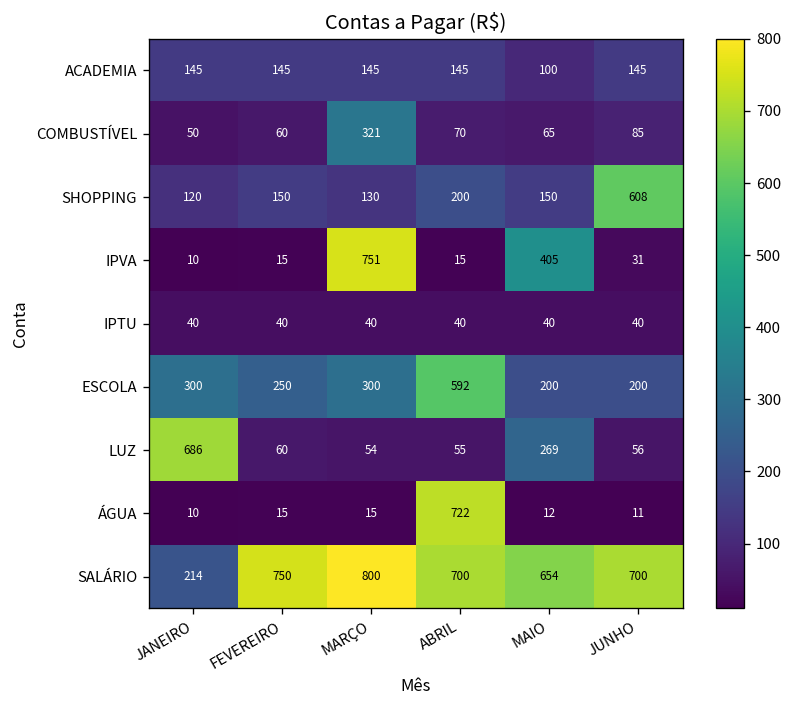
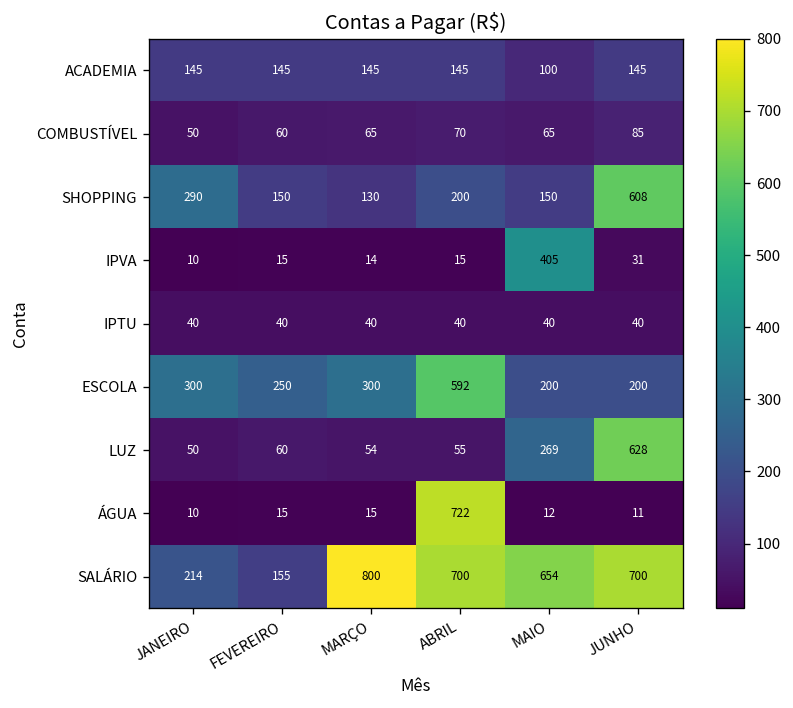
  {
    "ACADEMIA": {
      "JANEIRO": 145,
      "FEVEREIRO": 145,
      "MARÇO": 145,
      "ABRIL": 145,
      "MAIO": 100,
      "JUNHO": 145
    },
    "COMBUSTÍVEL": {
      "JANEIRO": 50,
      "FEVEREIRO": 60,
-     "MARÇO": 321,
+     "MARÇO": 65,
      "ABRIL": 70,
      "MAIO": 65,
      "JUNHO": 85
    },
    "SHOPPING": {
-     "JANEIRO": 120,
+     "JANEIRO": 290,
      "FEVEREIRO": 150,
      "MARÇO": 130,
      "ABRIL": 200,
      "MAIO": 150,
      "JUNHO": 608
    },
    "IPVA": {
      "JANEIRO": 10,
      "FEVEREIRO": 15,
-     "MARÇO": 751,
+     "MARÇO": 14,
      "ABRIL": 15,
      "MAIO": 405,
      "JUNHO": 31
    },
    "IPTU": {
      "JANEIRO": 40,
      "FEVEREIRO": 40,
      "MARÇO": 40,
      "ABRIL": 40,
      "MAIO": 40,
      "JUNHO": 40
    },
    "ESCOLA": {
      "JANEIRO": 300,
      "FEVEREIRO": 250,
      "MARÇO": 300,
      "ABRIL": 592,
      "MAIO": 200,
      "JUNHO": 200
    },
    "LUZ": {
-     "JANEIRO": 686,
+     "JANEIRO": 50,
      "FEVEREIRO": 60,
      "MARÇO": 54,
      "ABRIL": 55,
      "MAIO": 269,
-     "JUNHO": 56
+     "JUNHO": 628
    },
    "ÁGUA": {
      "JANEIRO": 10,
      "FEVEREIRO": 15,
      "MARÇO": 15,
      "ABRIL": 722,
      "MAIO": 12,
      "JUNHO": 11
    },
    "SALÁRIO": {
      "JANEIRO": 214,
-     "FEVEREIRO": 750,
+     "FEVEREIRO": 155,
      "MARÇO": 800,
      "ABRIL": 700,
      "MAIO": 654,
      "JUNHO": 700
    }
  }
